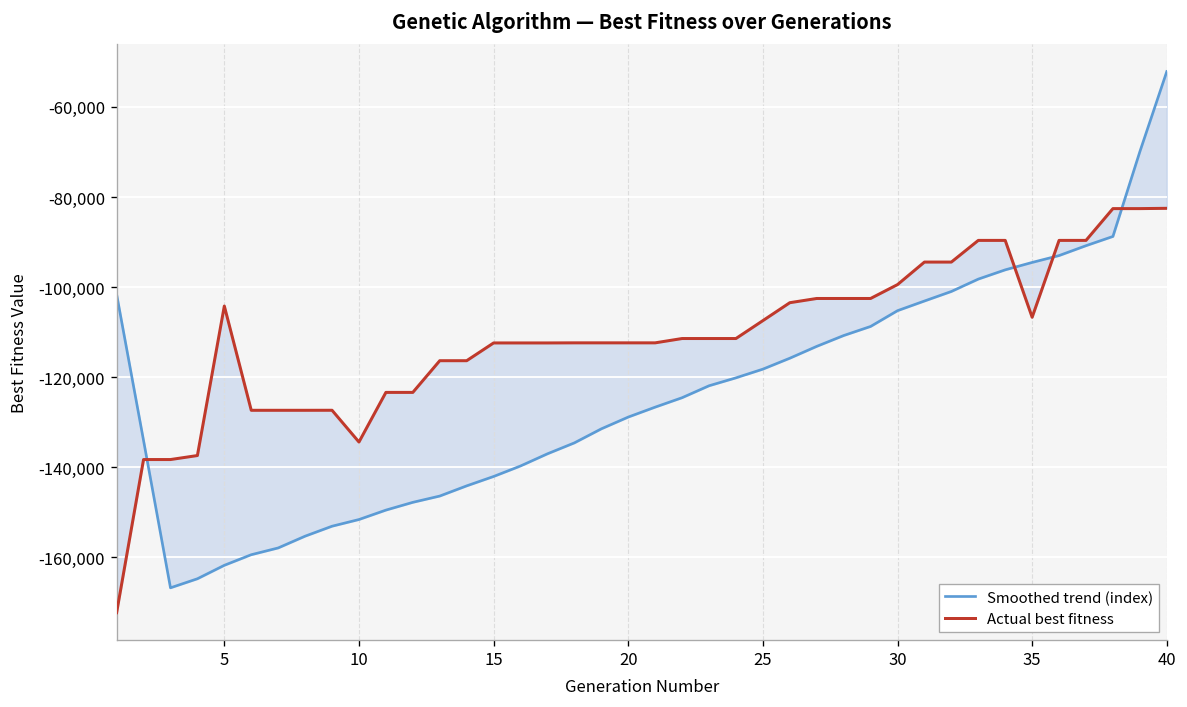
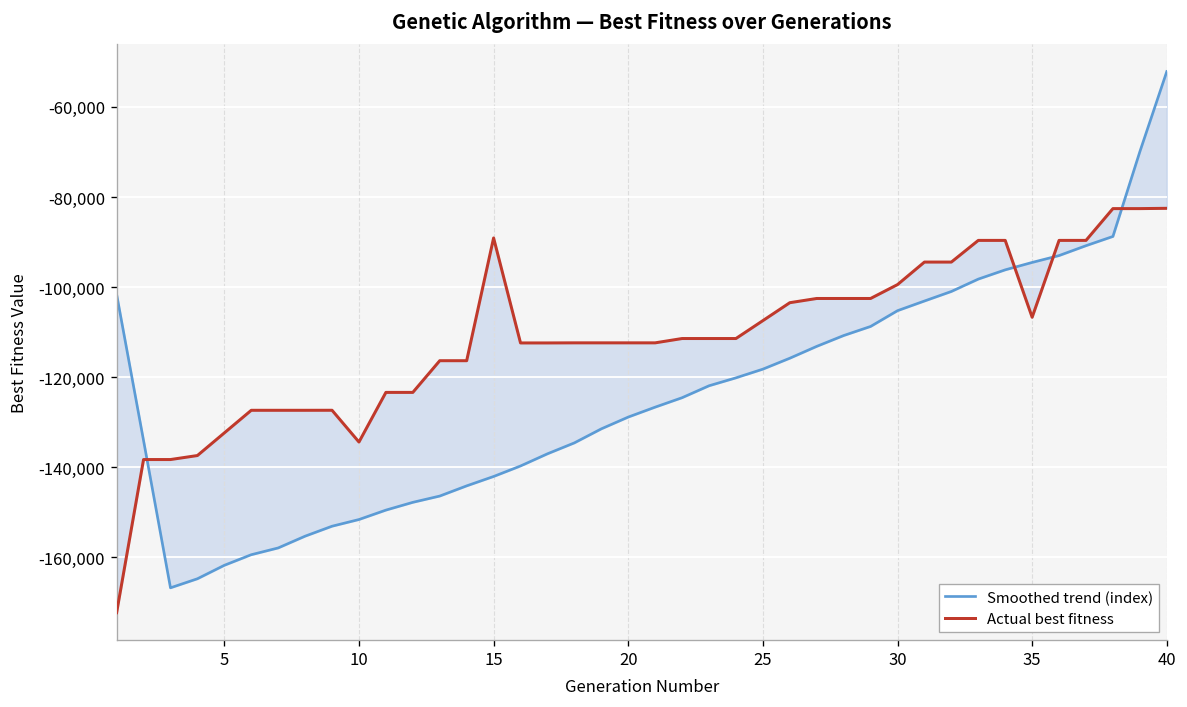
  {
    "Smoothed trend (index)": {
      "5": "-162,000",
      "10": "-152,000",
      "15": "-142,000",
      "20": "-129,000",
      "25": "-118,000",
      "30": "-105,000"
    },
    "Actual best fitness": {
-     "5": "-104,000",
-     "15": "-112,000",
+     "5": "-132,000",
+     "15": "-89,000",
      "35": "-107,000",
      "40": "-83,000"
    }
  }
